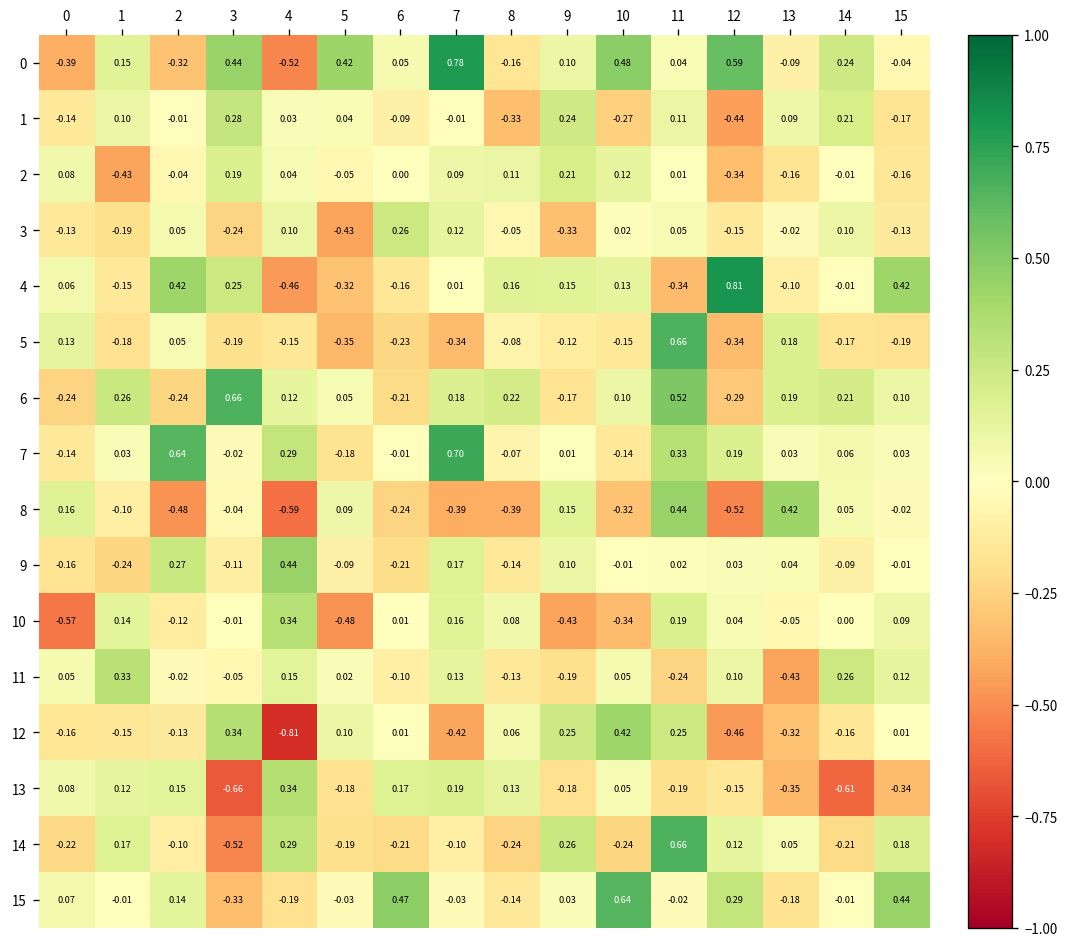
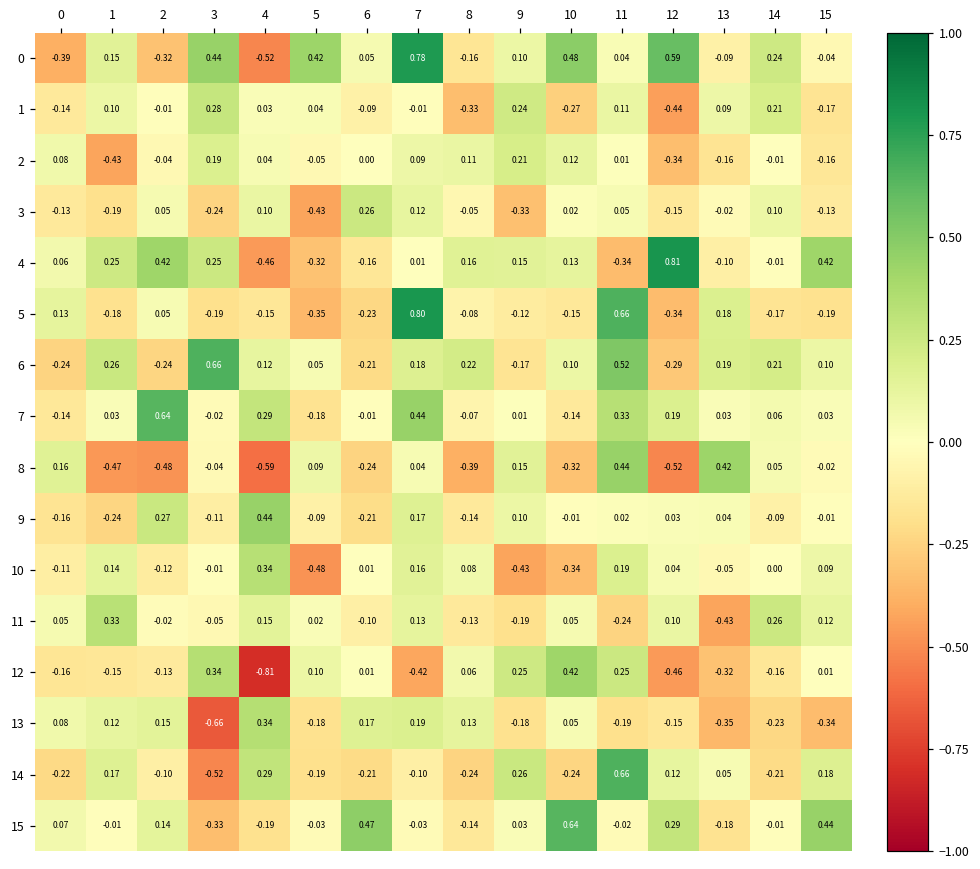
  {
    "4": {
      "0": 0.06,
-     "1": -0.15,
+     "1": 0.25,
      "2": 0.42,
      "3": 0.25,
      "4": -0.46,
      "5": -0.32,
      "6": -0.16,
      "7": 0.01,
      "8": 0.16,
      "9": 0.15,
      "10": 0.13,
      "11": -0.34,
      "12": 0.81,
      "13": -0.10,
      "14": -0.01,
      "15": 0.42
    },
    "5": {
      "0": 0.13,
      "1": -0.18,
      "2": 0.05,
      "3": -0.19,
      "4": -0.15,
      "5": -0.35,
      "6": -0.23,
-     "7": -0.34,
+     "7": 0.80,
      "8": -0.08,
      "9": -0.12,
      "10": -0.15,
      "11": 0.66,
      "12": -0.34,
      "13": 0.18,
      "14": -0.17,
      "15": -0.19
    },
    "7": {
      "0": -0.14,
      "1": 0.03,
      "2": 0.64,
      "3": -0.02,
      "4": 0.29,
      "5": -0.18,
      "6": -0.01,
-     "7": 0.70,
+     "7": 0.44,
      "8": -0.07,
      "9": 0.01,
      "10": -0.14,
      "11": 0.33,
      "12": 0.19,
      "13": 0.03,
      "14": 0.06,
      "15": 0.03
    },
    "8": {
      "0": 0.16,
-     "1": -0.10,
+     "1": -0.47,
      "2": -0.48,
      "3": -0.04,
      "4": -0.59,
      "5": 0.09,
      "6": -0.24,
-     "7": -0.39,
+     "7": 0.04,
      "8": -0.39,
      "9": 0.15,
      "10": -0.32,
      "11": 0.44,
      "12": -0.52,
      "13": 0.42,
      "14": 0.05,
      "15": -0.02
    },
    "10": {
-     "0": -0.57,
+     "0": -0.11,
      "1": 0.14,
      "2": -0.12,
      "3": -0.01,
      "4": 0.34,
      "5": -0.48,
      "6": 0.01,
      "7": 0.16,
      "8": 0.08,
      "9": -0.43,
      "10": -0.34,
      "11": 0.19,
      "12": 0.04,
      "13": -0.05,
      "14": 0.00,
      "15": 0.09
    },
    "13": {
      "0": 0.08,
      "1": 0.12,
      "2": 0.15,
      "3": -0.66,
      "4": 0.34,
      "5": -0.18,
      "6": 0.17,
      "7": 0.19,
      "8": 0.13,
      "9": -0.18,
      "10": 0.05,
      "11": -0.19,
      "12": -0.15,
      "13": -0.35,
-     "14": -0.61,
+     "14": -0.23,
      "15": -0.34
    }
  }
